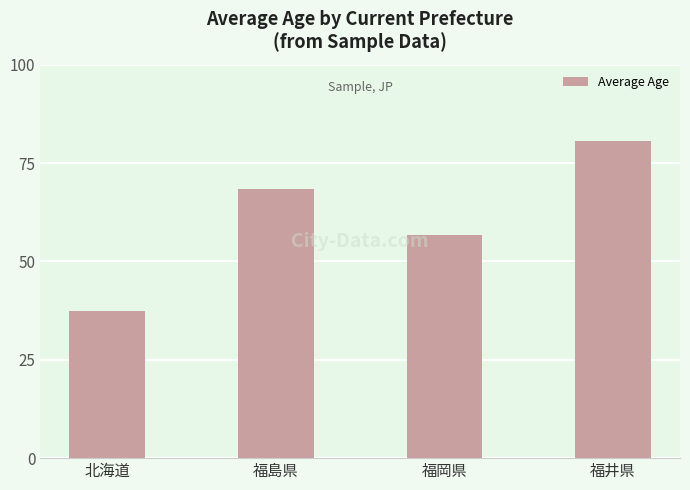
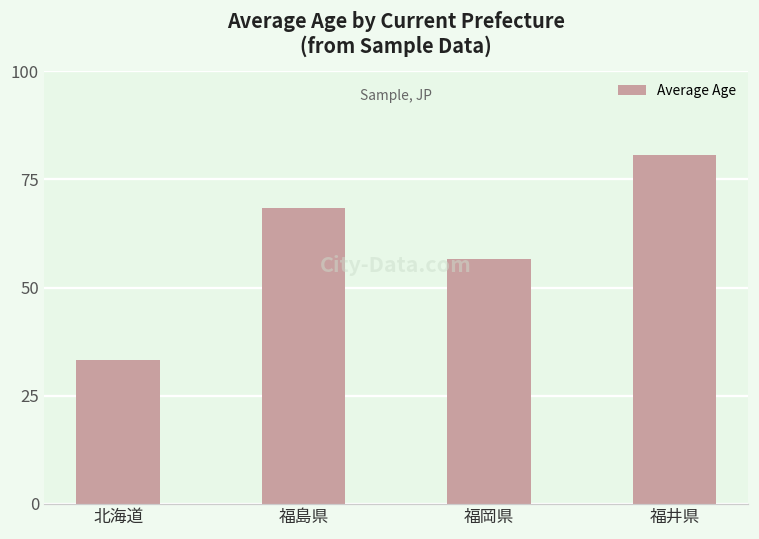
  {
-   "北海道": 38,
+   "北海道": 33,
    "福島県": 68,
    "福岡県": 57,
    "福井県": 81
  }
